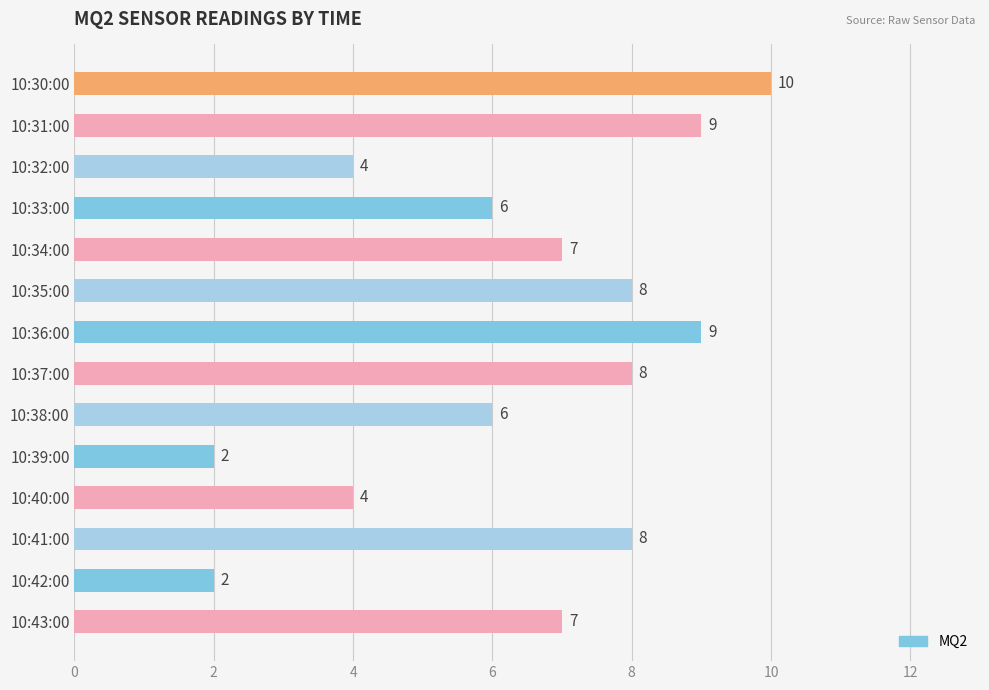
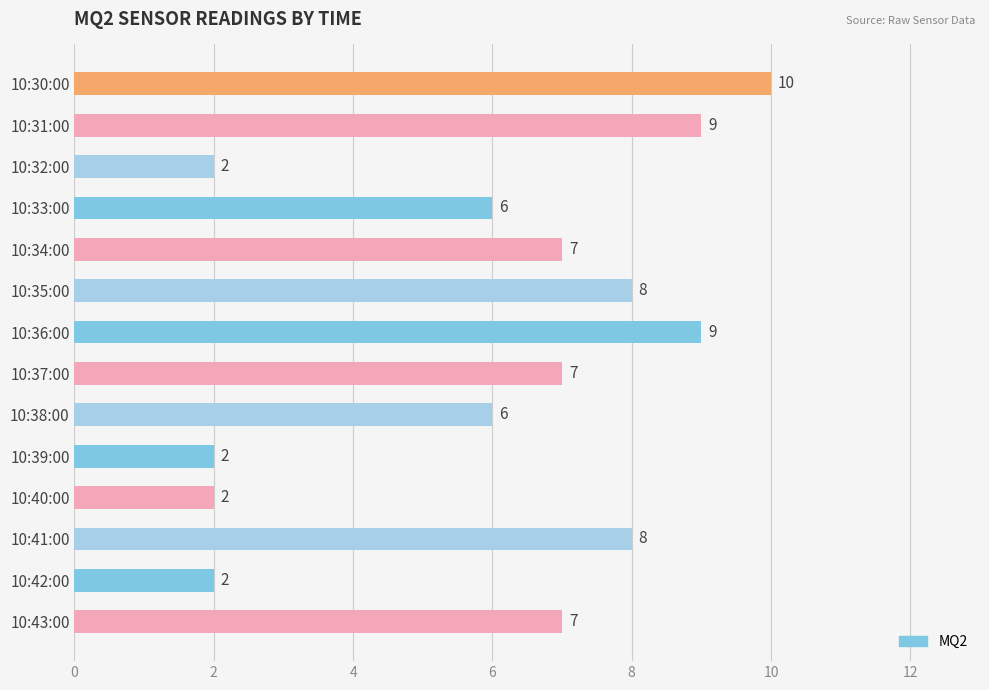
  {
    "10:30:00": 10,
    "10:31:00": 9,
-   "10:32:00": 4,
+   "10:32:00": 2,
    "10:33:00": 6,
    "10:34:00": 7,
    "10:35:00": 8,
    "10:36:00": 9,
-   "10:37:00": 8,
+   "10:37:00": 7,
    "10:38:00": 6,
    "10:39:00": 2,
-   "10:40:00": 4,
+   "10:40:00": 2,
    "10:41:00": 8,
    "10:42:00": 2,
    "10:43:00": 7
  }
